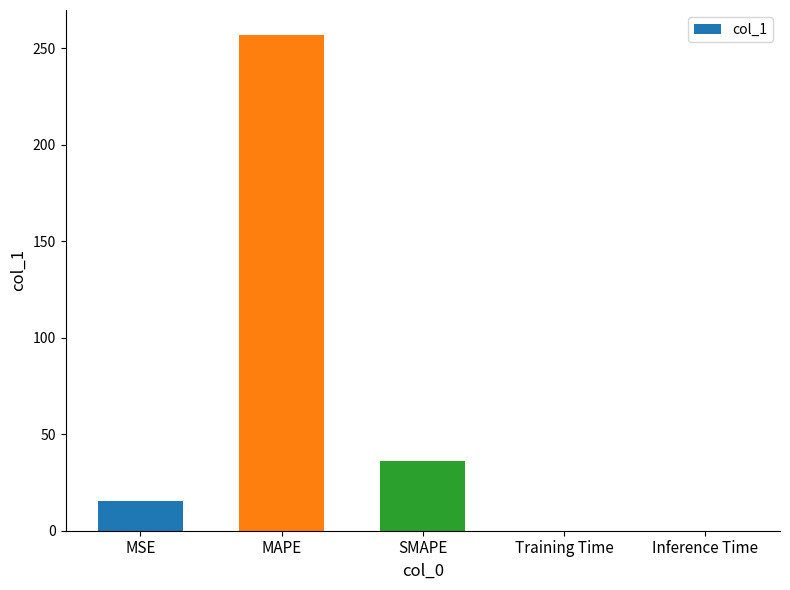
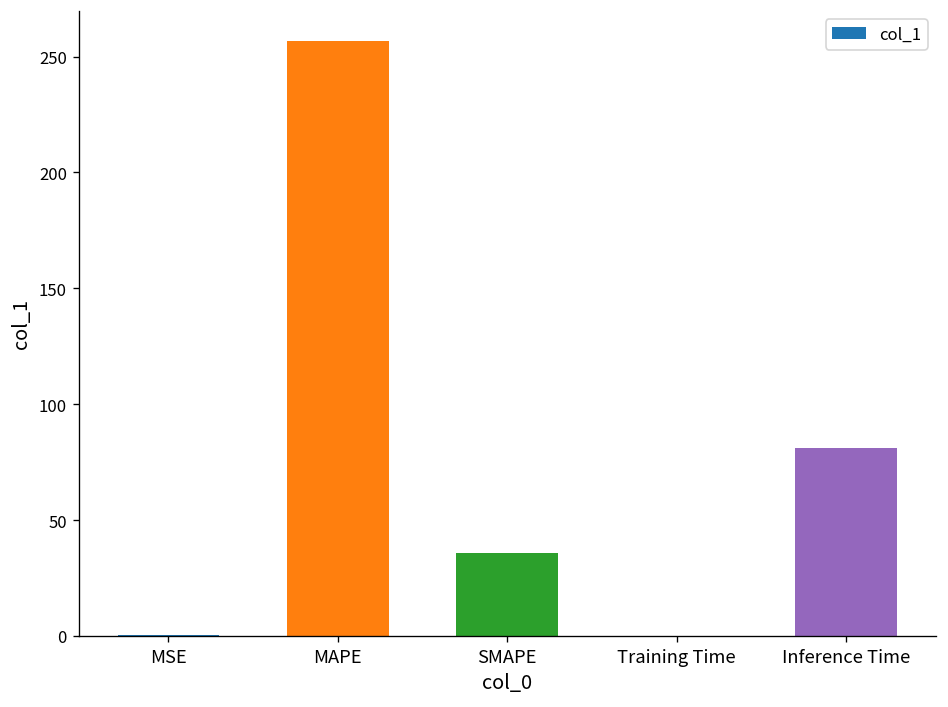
  {
-   "MSE": 15,
+   "MSE": 0,
    "MAPE": 257,
    "SMAPE": 36,
-   "Inference Time": 0
+   "Inference Time": 81
  }
